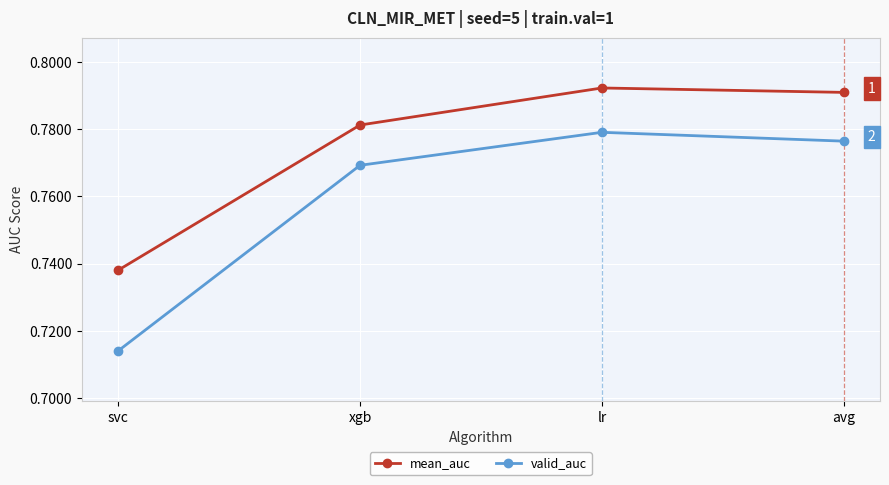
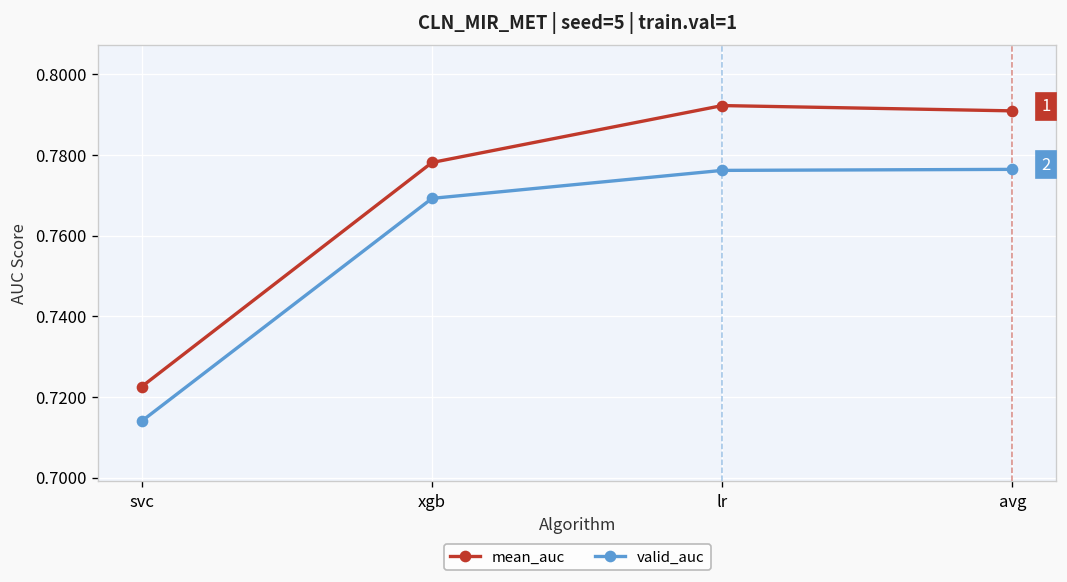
  {
    "mean_auc": {
-     "svc": 0.738,
-     "xgb": 0.781,
+     "svc": 0.723,
+     "xgb": 0.778,
      "lr": 0.792
    },
    "valid_auc": {
      "svc": 0.714,
      "xgb": 0.769,
-     "lr": 0.779
+     "lr": 0.776
    }
  }
